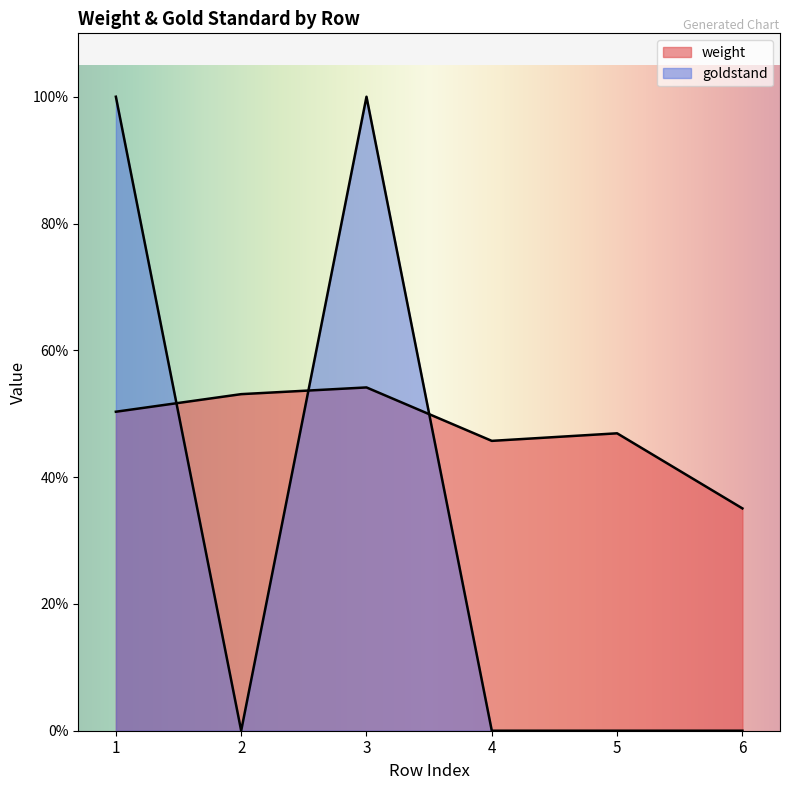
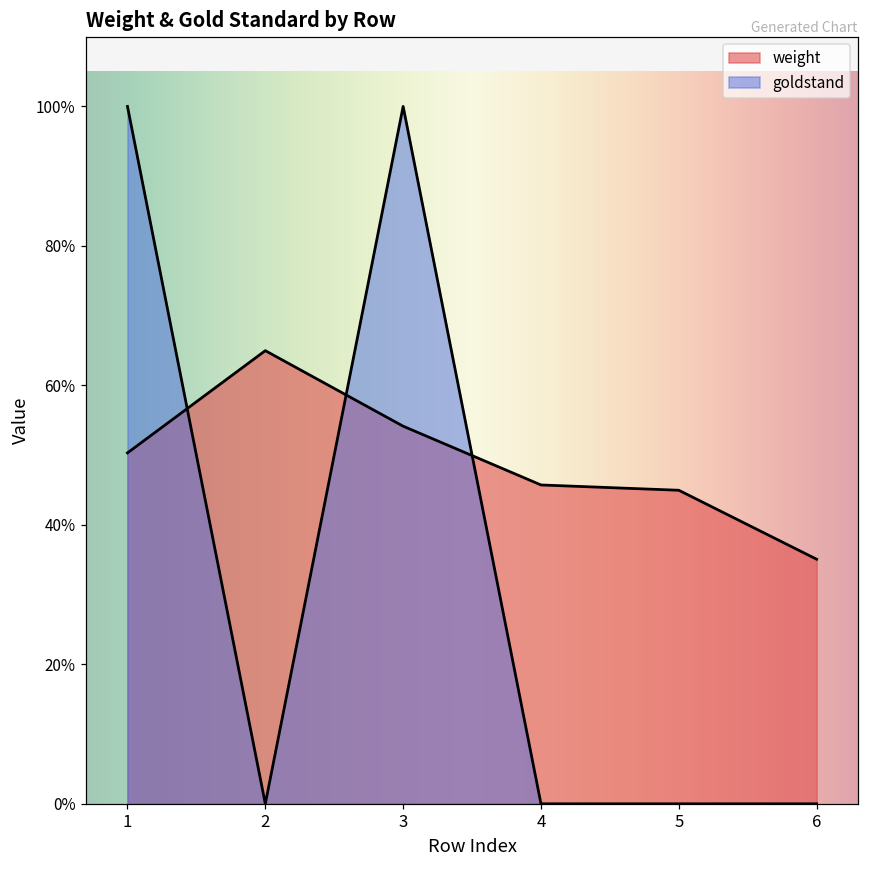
  {
    "weight": {
      "1": "50%",
-     "2": "53%",
+     "2": "65%",
      "3": "54%",
      "4": "46%",
-     "5": "47%",
+     "5": "45%",
      "6": "35%"
    },
    "goldstand": {
      "1": "100%",
      "2": "0%",
      "3": "100%",
      "4": "0%",
      "5": "0%",
      "6": "0%"
    }
  }
